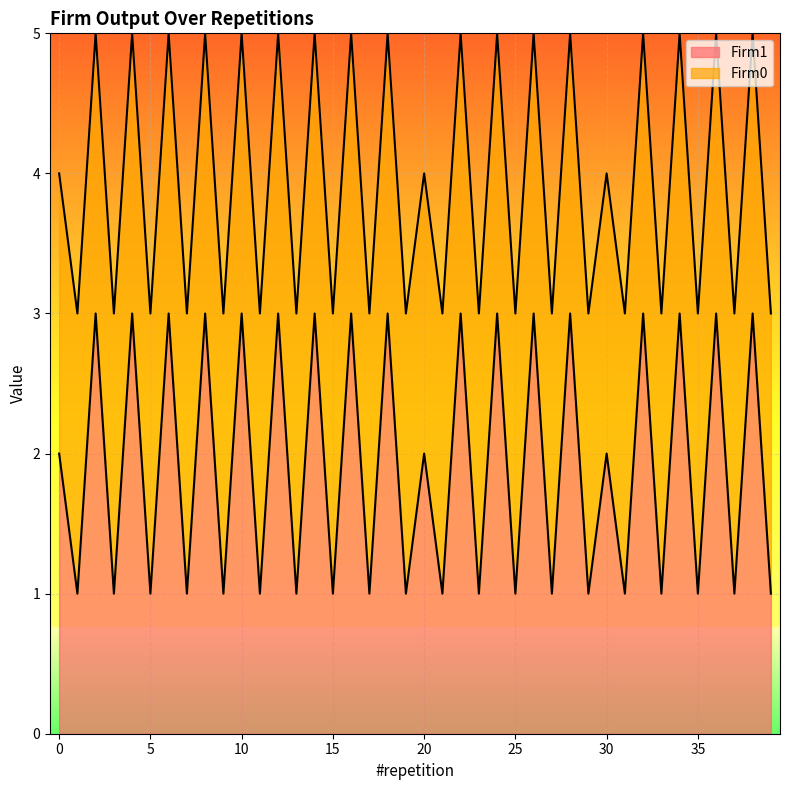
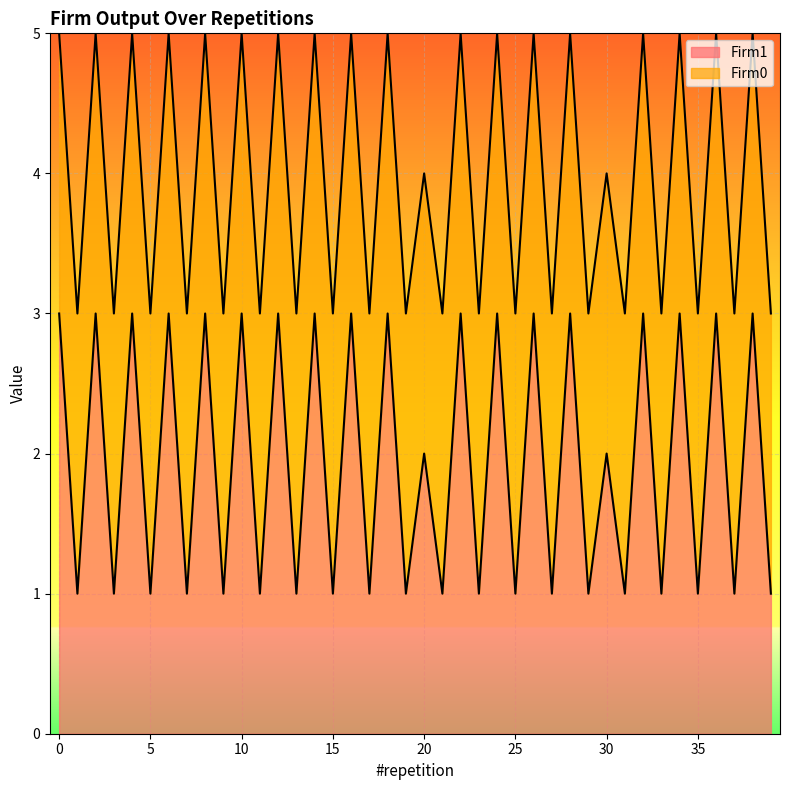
  {
    "Firm1": {
-     "0": 2,
+     "0": 3,
      "5": 1,
      "10": 3,
      "15": 1,
      "20": 2,
      "25": 1,
      "30": 2,
      "35": 1
    },
    "Firm0": {
      "5": 3,
      "10": 5,
      "15": 3,
      "20": 4,
      "25": 3,
      "30": 4,
      "35": 3
    }
  }
